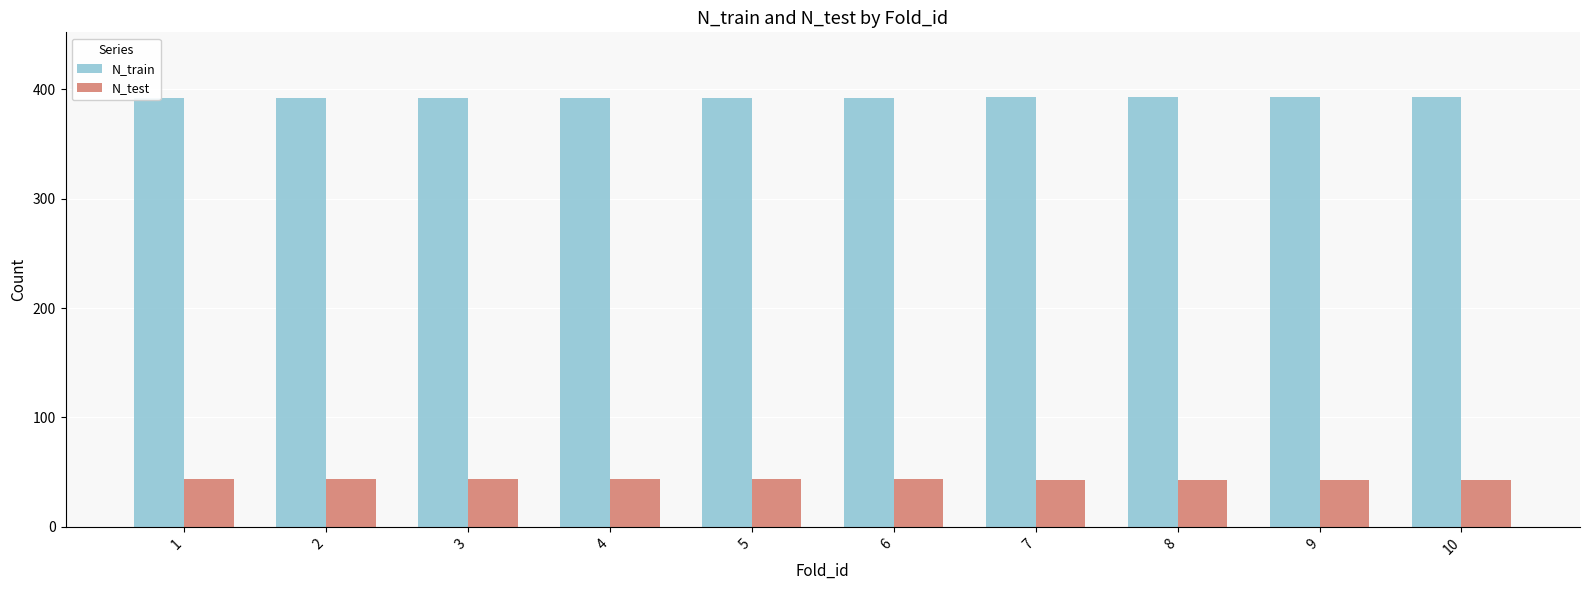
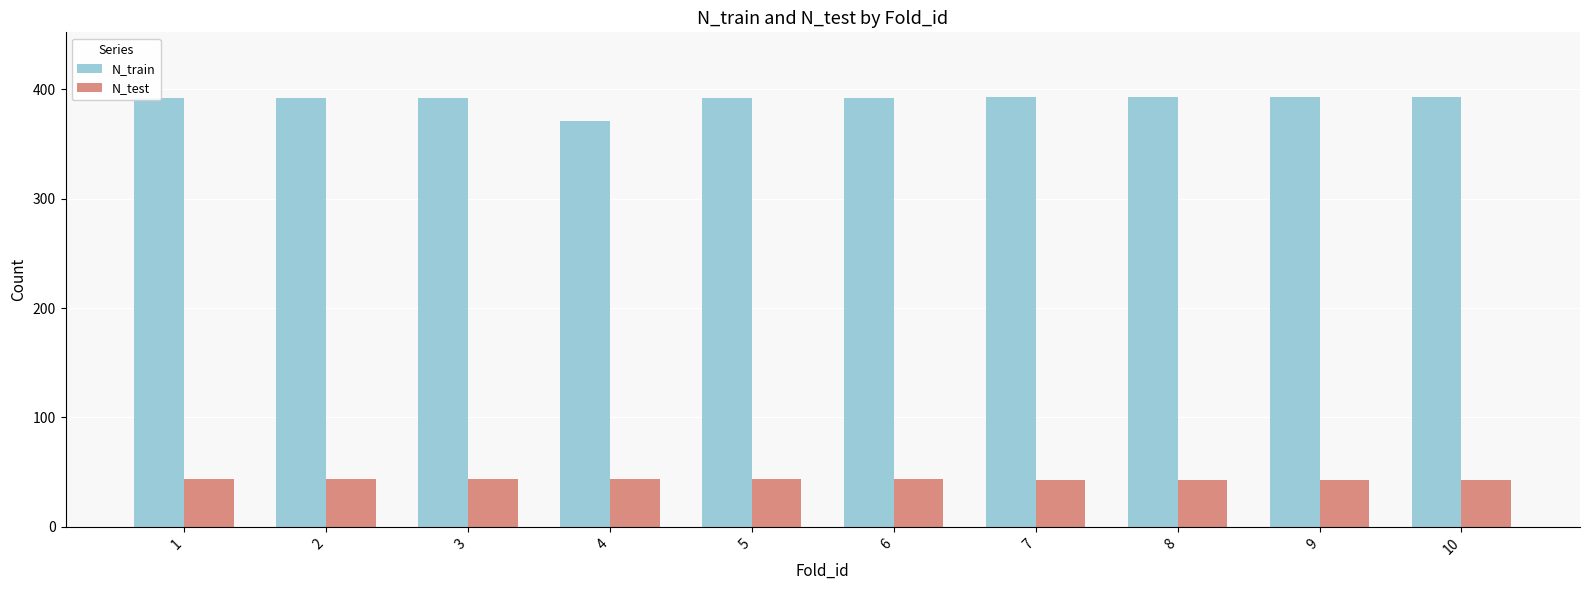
  {
    "N_train": {
      "2": 392,
      "3": 392,
-     "4": 392,
+     "4": 371,
      "5": 392,
      "6": 392,
      "7": 393,
      "8": 393,
      "9": 393,
      "10": 393
    },
    "N_test": {
      "1": 44,
      "2": 44,
      "3": 44,
      "4": 44,
      "5": 44,
      "6": 44,
      "7": 43,
      "8": 43,
      "9": 43,
      "10": 43
    }
  }
